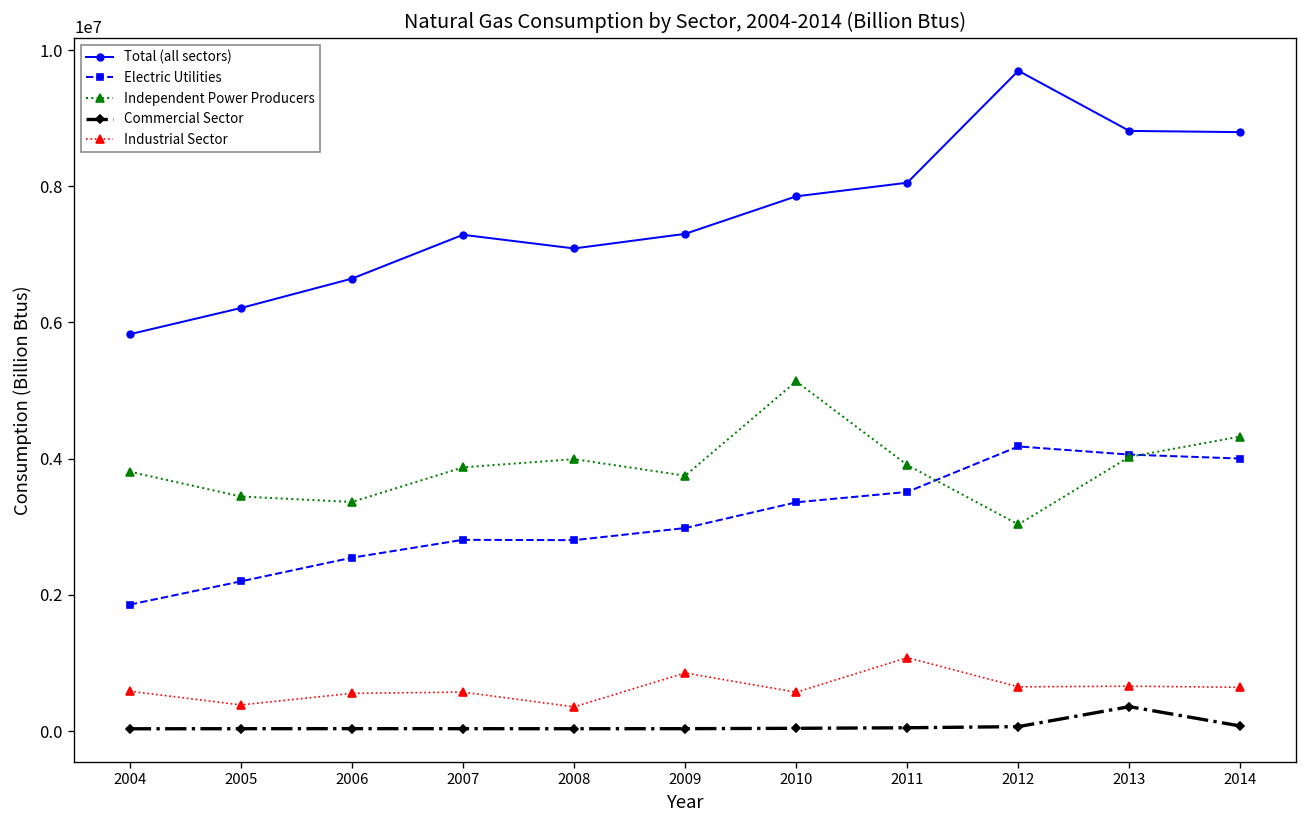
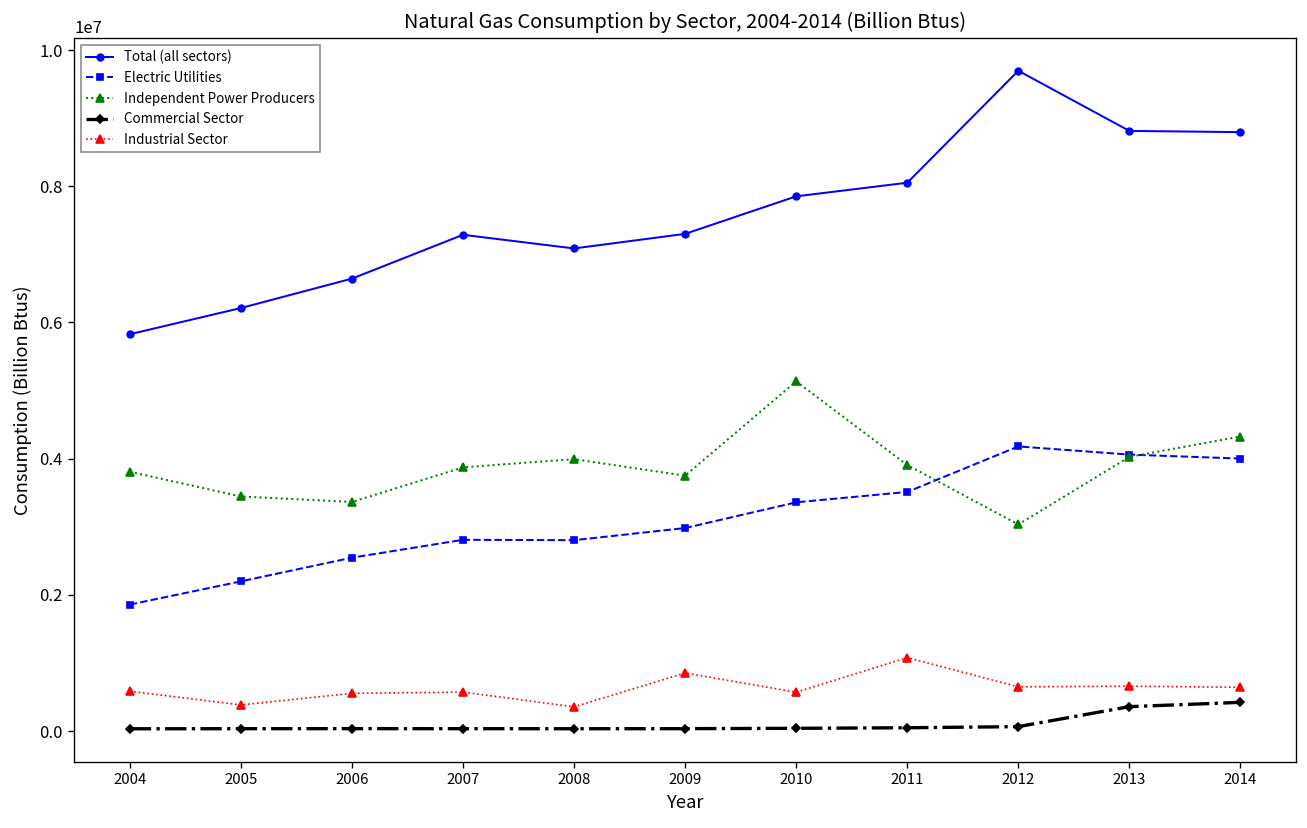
  {
    "Independent Power Producers": {
      "2004": 3800000,
      "2005": 3400000,
      "2006": 3400000,
      "2007": 3900000,
      "2008": 4000000,
      "2009": 3800000,
      "2010": 5100000,
      "2011": 3900000,
      "2012": 3000000,
      "2014": 4300000
    },
    "Commercial Sector": {
      "2004": 0,
      "2005": 0,
      "2006": 0,
      "2007": 0,
      "2008": 0,
      "2009": 0,
      "2010": 0,
      "2011": 0,
      "2012": 100000,
      "2013": 400000,
-     "2014": 100000
+     "2014": 400000
    },
    "Industrial Sector": {
      "2004": 600000,
      "2005": 400000,
      "2006": 600000,
      "2007": 600000,
      "2008": 400000,
      "2009": 900000,
      "2010": 600000,
      "2011": 1100000,
      "2012": 600000,
      "2013": 700000,
      "2014": 600000
    }
  }
